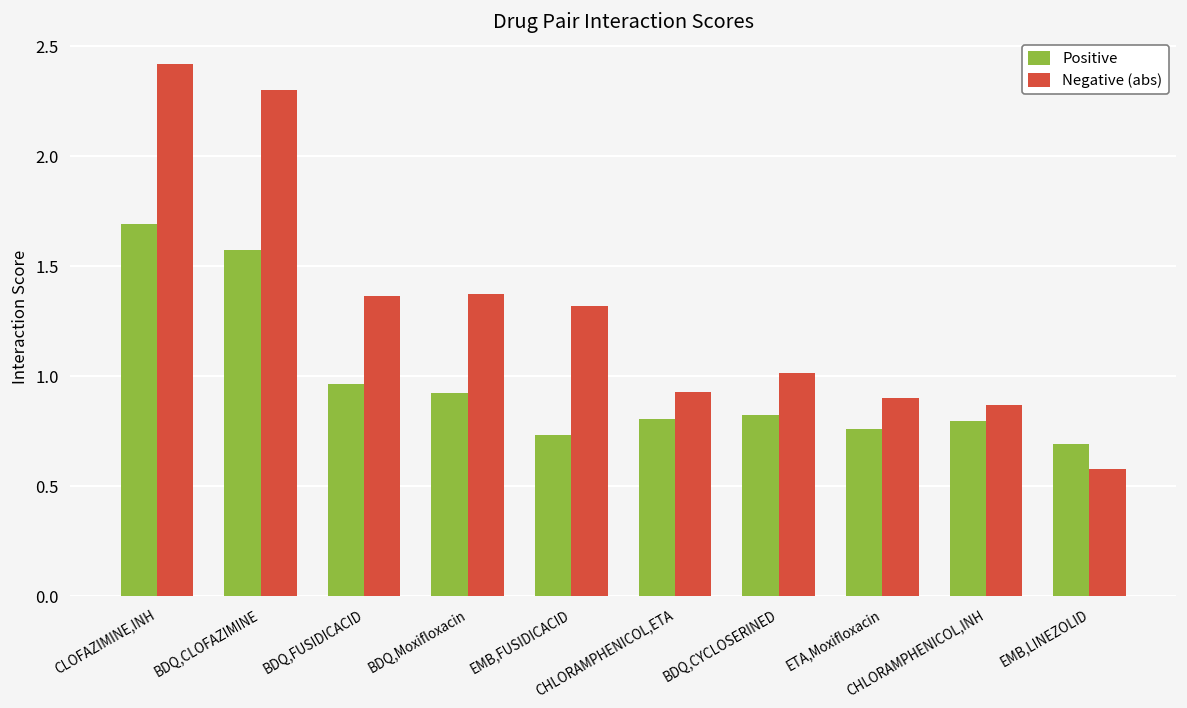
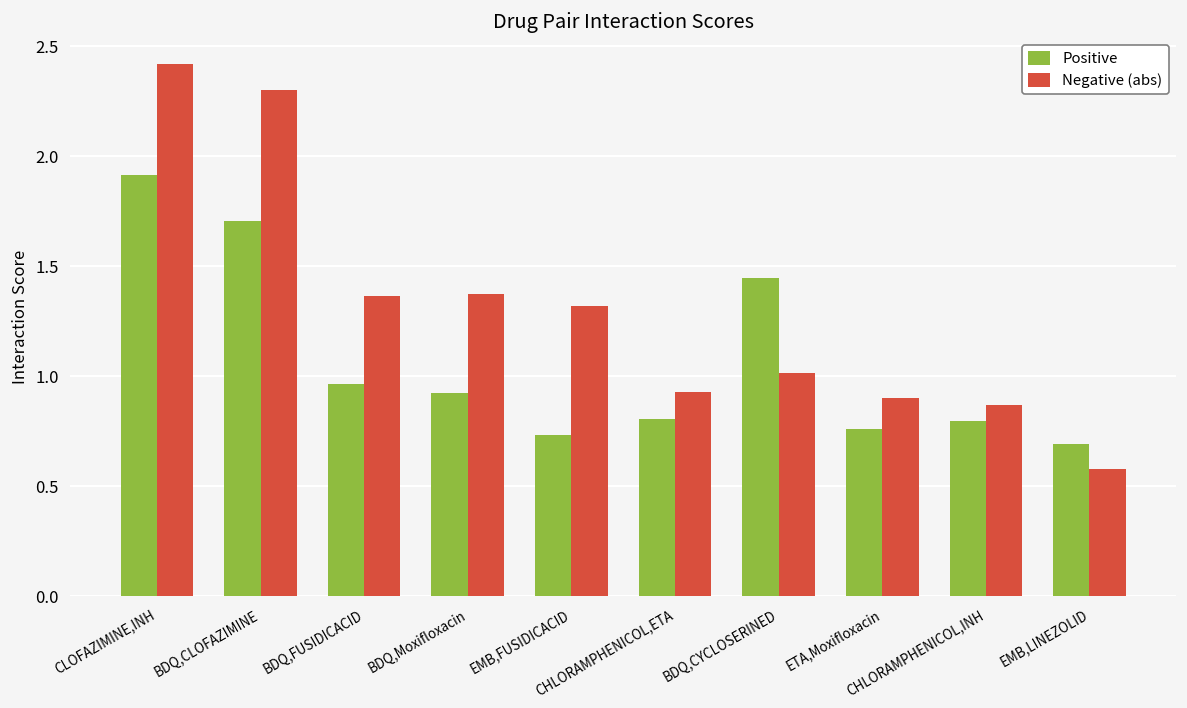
  {
    "Positive": {
-     "CLOFAZIMINE,INH": 1.69,
-     "BDQ,CLOFAZIMINE": 1.58,
+     "CLOFAZIMINE,INH": 1.92,
+     "BDQ,CLOFAZIMINE": 1.71,
      "BDQ,FUSIDICACID": 0.96,
      "BDQ,Moxifloxacin": 0.92,
      "EMB,FUSIDICACID": 0.73,
      "CHLORAMPHENICOL,ETA": 0.81,
-     "BDQ,CYCLOSERINED": 0.82,
+     "BDQ,CYCLOSERINED": 1.45,
      "ETA,Moxifloxacin": 0.76,
      "CHLORAMPHENICOL,INH": 0.80,
      "EMB,LINEZOLID": 0.69
    },
    "Negative (abs)": {
      "CLOFAZIMINE,INH": 2.42,
      "BDQ,CLOFAZIMINE": 2.30,
      "BDQ,FUSIDICACID": 1.36,
      "BDQ,Moxifloxacin": 1.37,
      "EMB,FUSIDICACID": 1.32,
      "CHLORAMPHENICOL,ETA": 0.93,
      "BDQ,CYCLOSERINED": 1.02,
      "ETA,Moxifloxacin": 0.90,
      "CHLORAMPHENICOL,INH": 0.87,
      "EMB,LINEZOLID": 0.58
    }
  }
